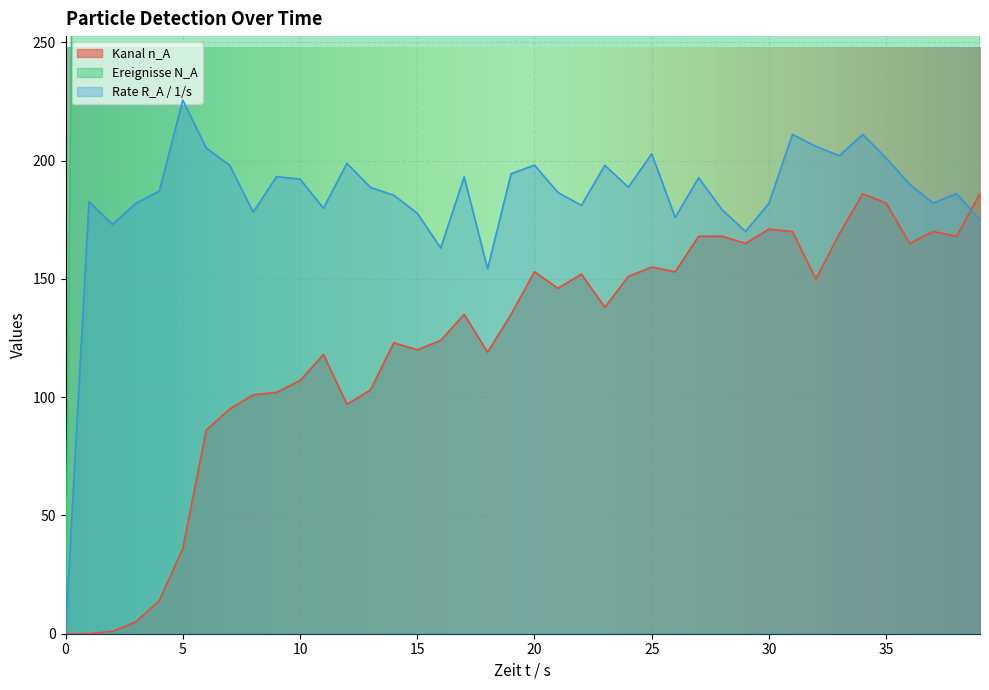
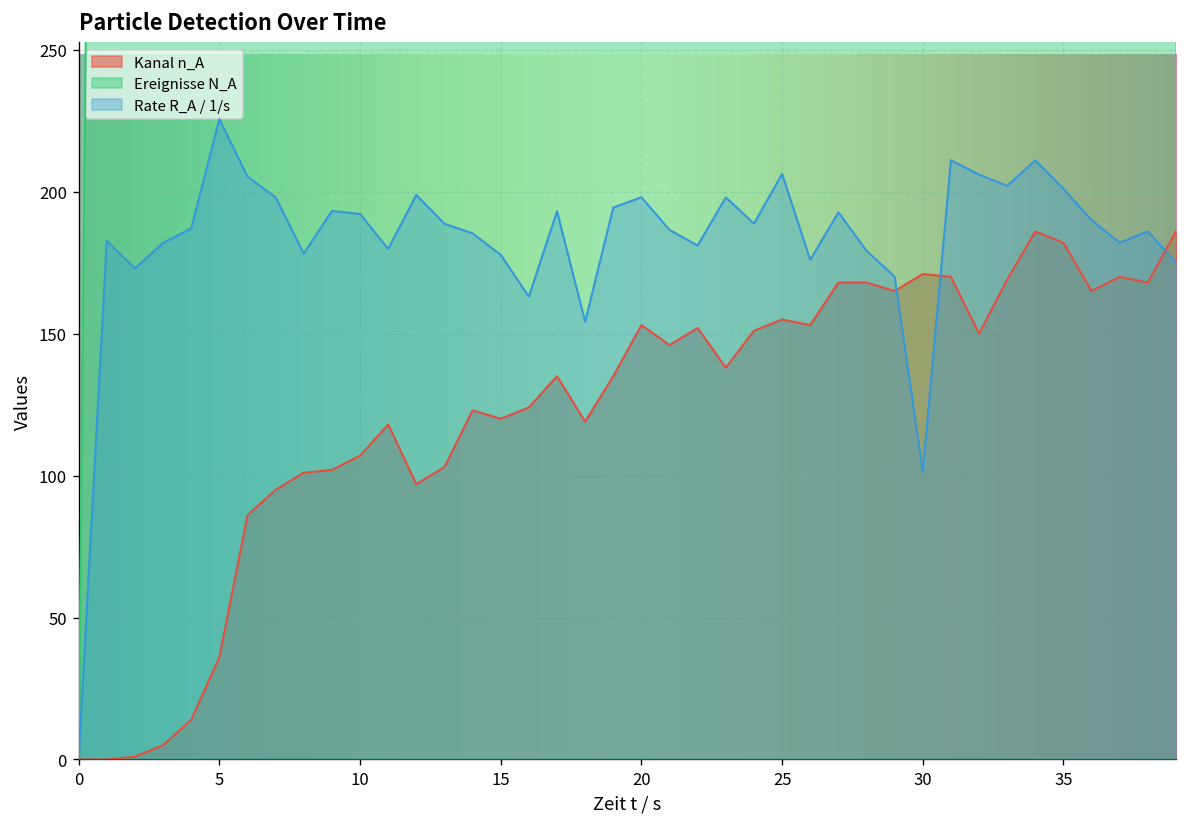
  {
    "Kanal n_A": {
      "5": 36,
      "10": 107,
      "15": 120,
      "20": 153,
      "25": 155,
      "30": 171,
      "35": 182
    },
    "Rate R_A / 1/s": {
      "10": 192,
      "15": 178,
      "20": 198,
-     "25": 203,
-     "30": 182,
+     "25": 206,
+     "30": 101,
      "35": 201
    }
  }
